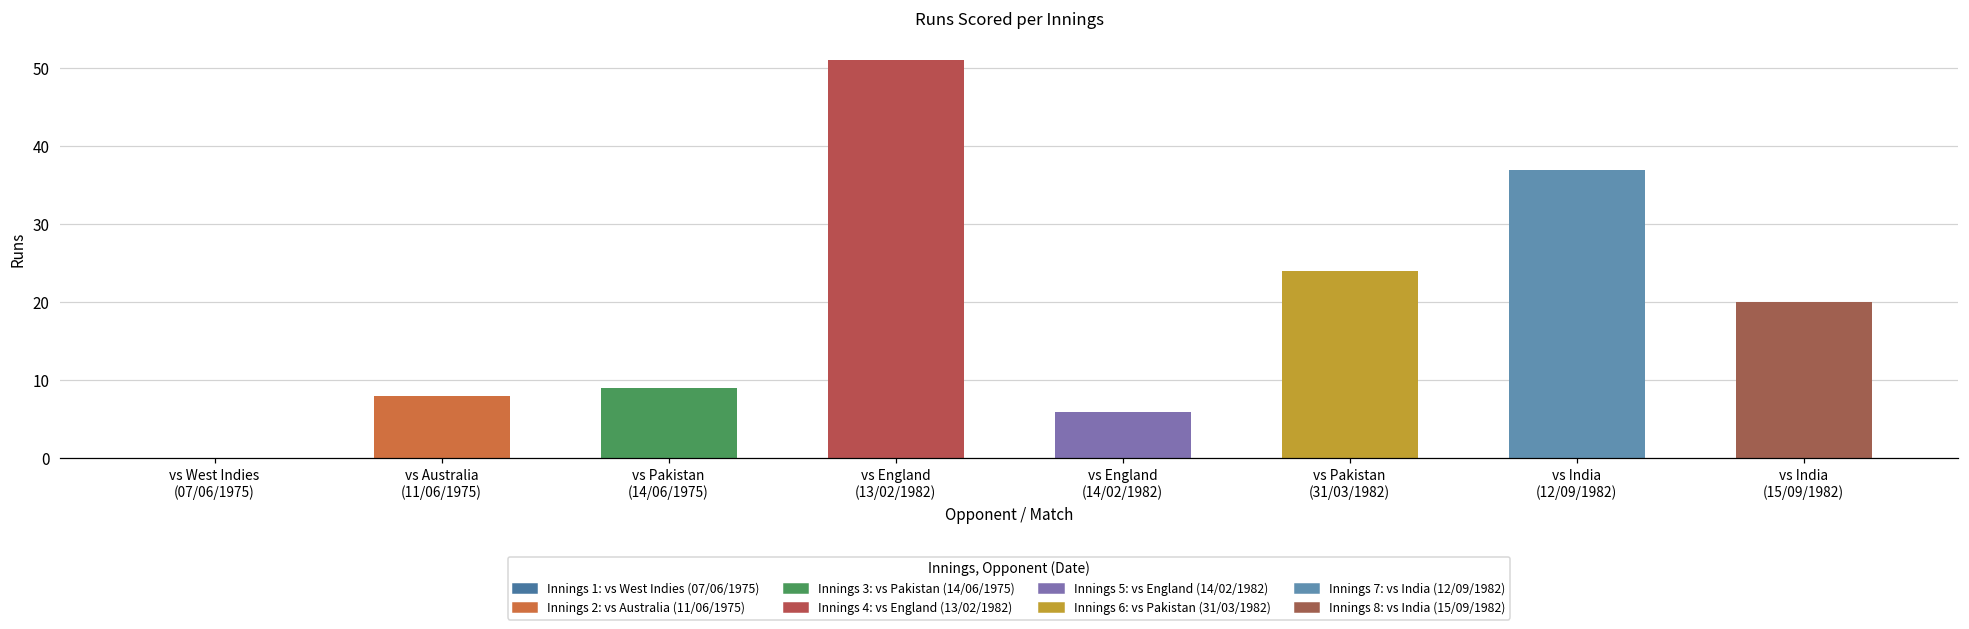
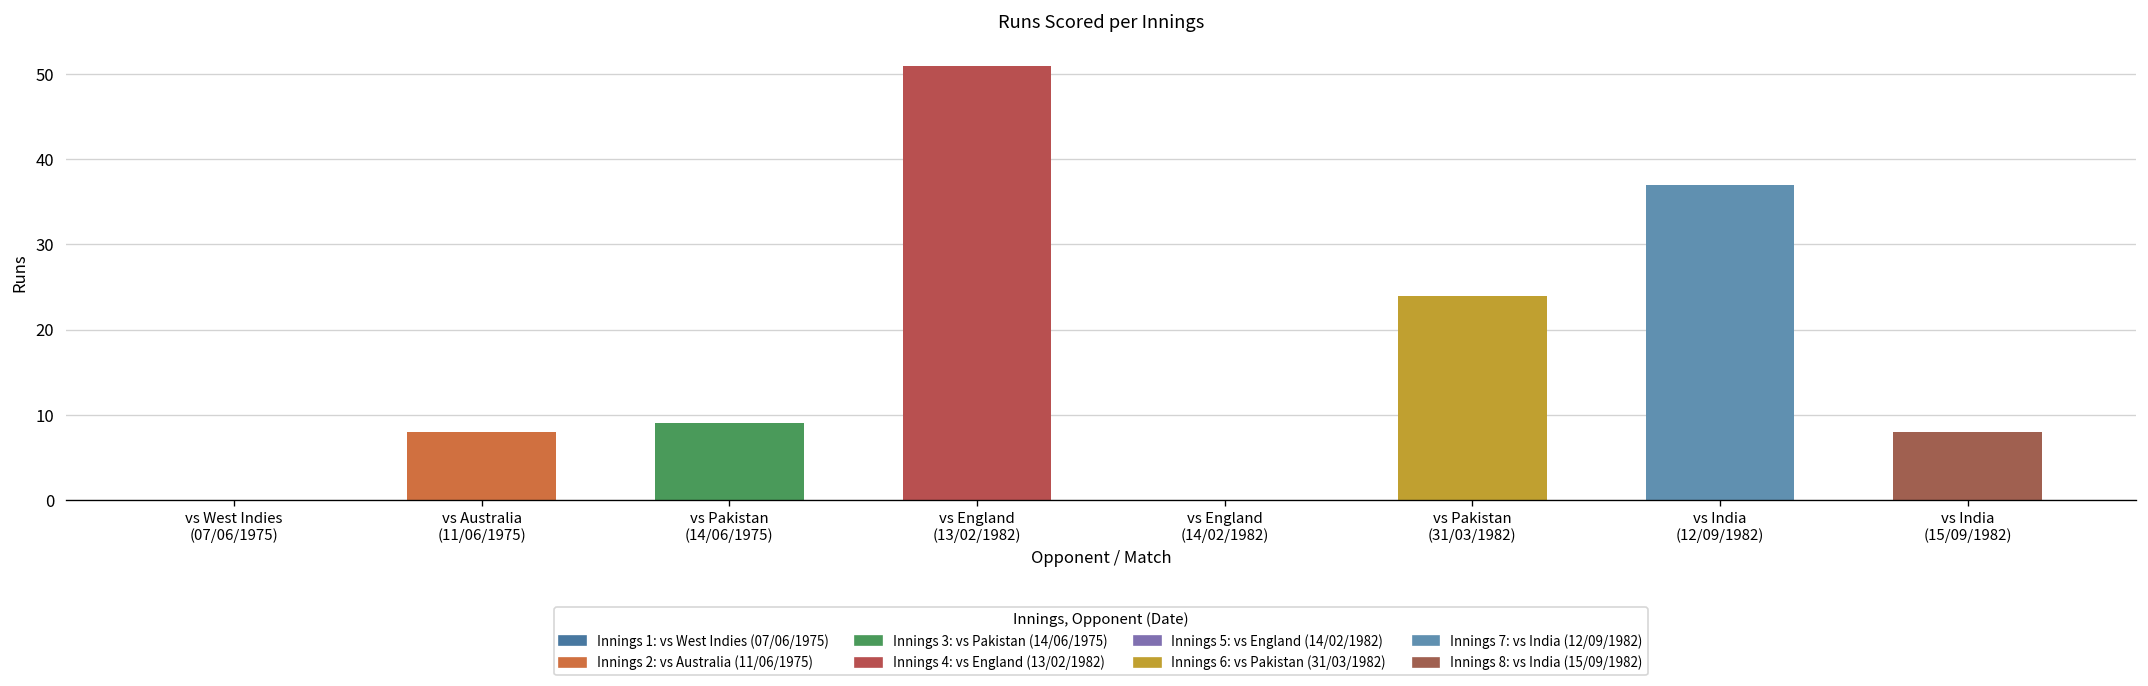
  {
    "vs West Indies (07/06/1975)": 0,
    "vs Australia (11/06/1975)": 8,
    "vs Pakistan (14/06/1975)": 9,
    "vs England (13/02/1982)": 51,
-   "vs England (14/02/1982)": 6,
+   "vs England (14/02/1982)": 0,
    "vs Pakistan (31/03/1982)": 24,
    "vs India (12/09/1982)": 37,
-   "vs India (15/09/1982)": 20
+   "vs India (15/09/1982)": 8
  }
